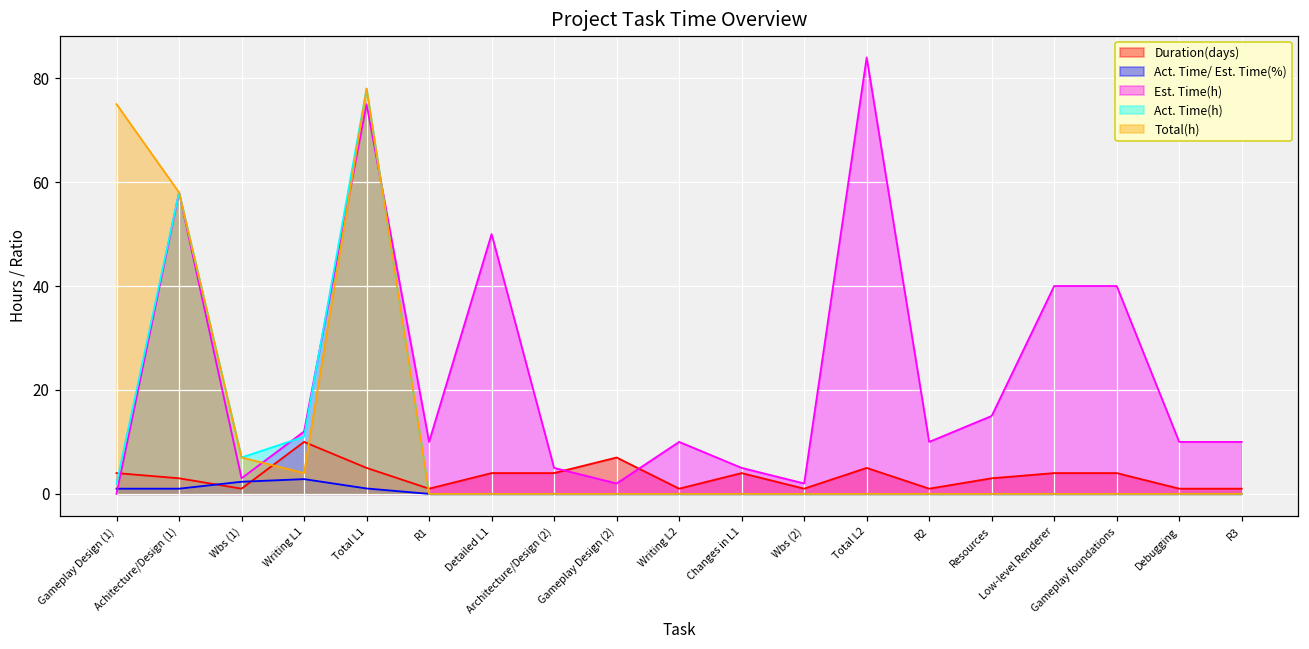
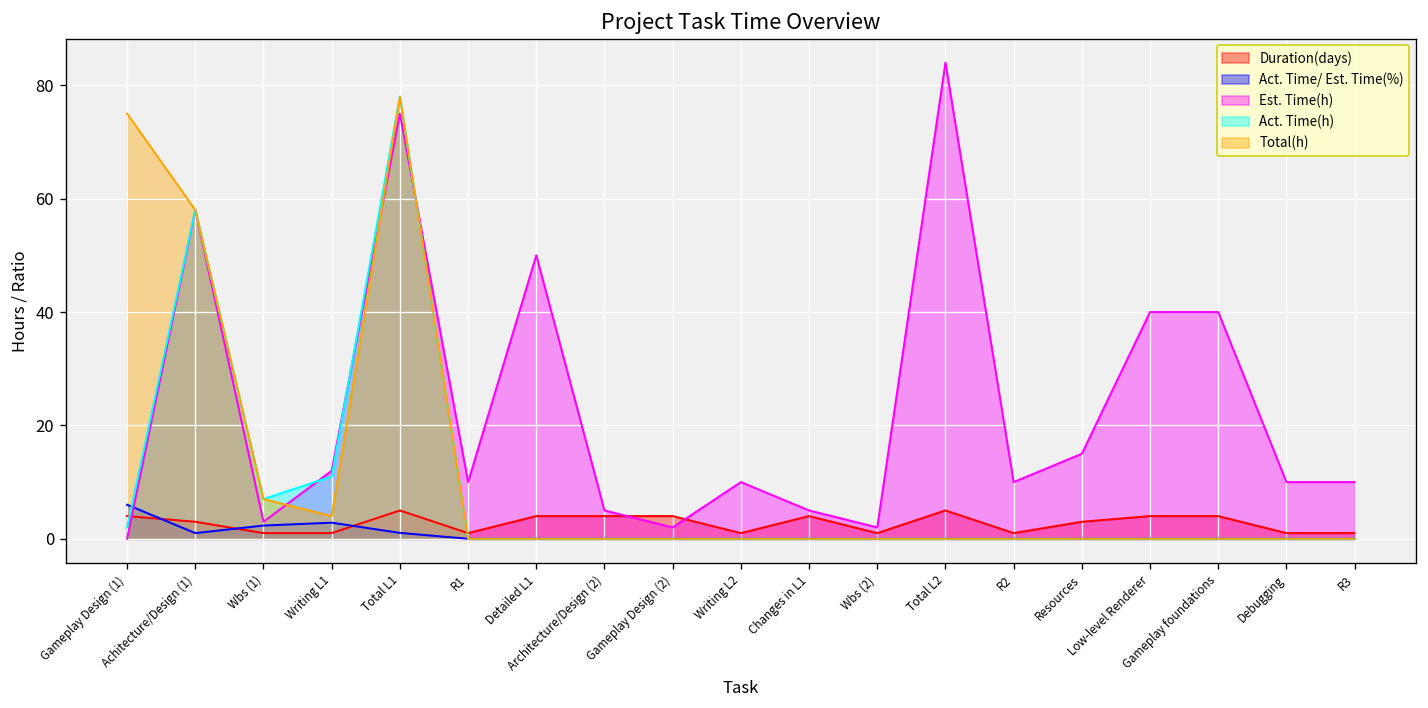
  {
    "Duration(days)": {
      "Gameplay Design (1)": 4,
      "Achitecture/Design (1)": 3,
      "Wbs (1)": 1,
-     "Writing L1": 10,
+     "Writing L1": 1,
      "Total L1": 5,
      "R1": 1,
      "Detailed L1": 4,
      "Architecture/Design (2)": 4,
-     "Gameplay Design (2)": 7,
+     "Gameplay Design (2)": 4,
      "Writing L2": 1,
      "Changes in L1": 4,
      "Wbs (2)": 1,
      "Total L2": 5,
      "R2": 1,
      "Resources": 3,
      "Low-level Renderer": 4,
      "Gameplay foundations": 4,
      "Debugging": 1,
      "R3": 1
    },
    "Act. Time/ Est. Time(%)": {
-     "Gameplay Design (1)": 1,
+     "Gameplay Design (1)": 6,
      "Achitecture/Design (1)": 1,
      "Wbs (1)": 2,
      "Writing L1": 3,
      "Total L1": 1
    },
    "Est. Time(h)": {
      "Gameplay Design (1)": 0,
      "Wbs (1)": 3,
      "Writing L1": 12,
      "Total L1": 75,
      "R1": 10,
      "Detailed L1": 50,
      "Architecture/Design (2)": 5,
      "Gameplay Design (2)": 2,
      "Writing L2": 10,
      "Changes in L1": 5,
      "Wbs (2)": 2,
      "Total L2": 84,
      "R2": 10,
      "Resources": 15,
      "Low-level Renderer": 40,
      "Gameplay foundations": 40,
      "Debugging": 10,
      "R3": 10
    },
    "Act. Time(h)": {
      "Gameplay Design (1)": 2,
      "Writing L1": 11
    },
    "Total(h)": {
      "Gameplay Design (1)": 75,
      "Writing L1": 4
    }
  }
